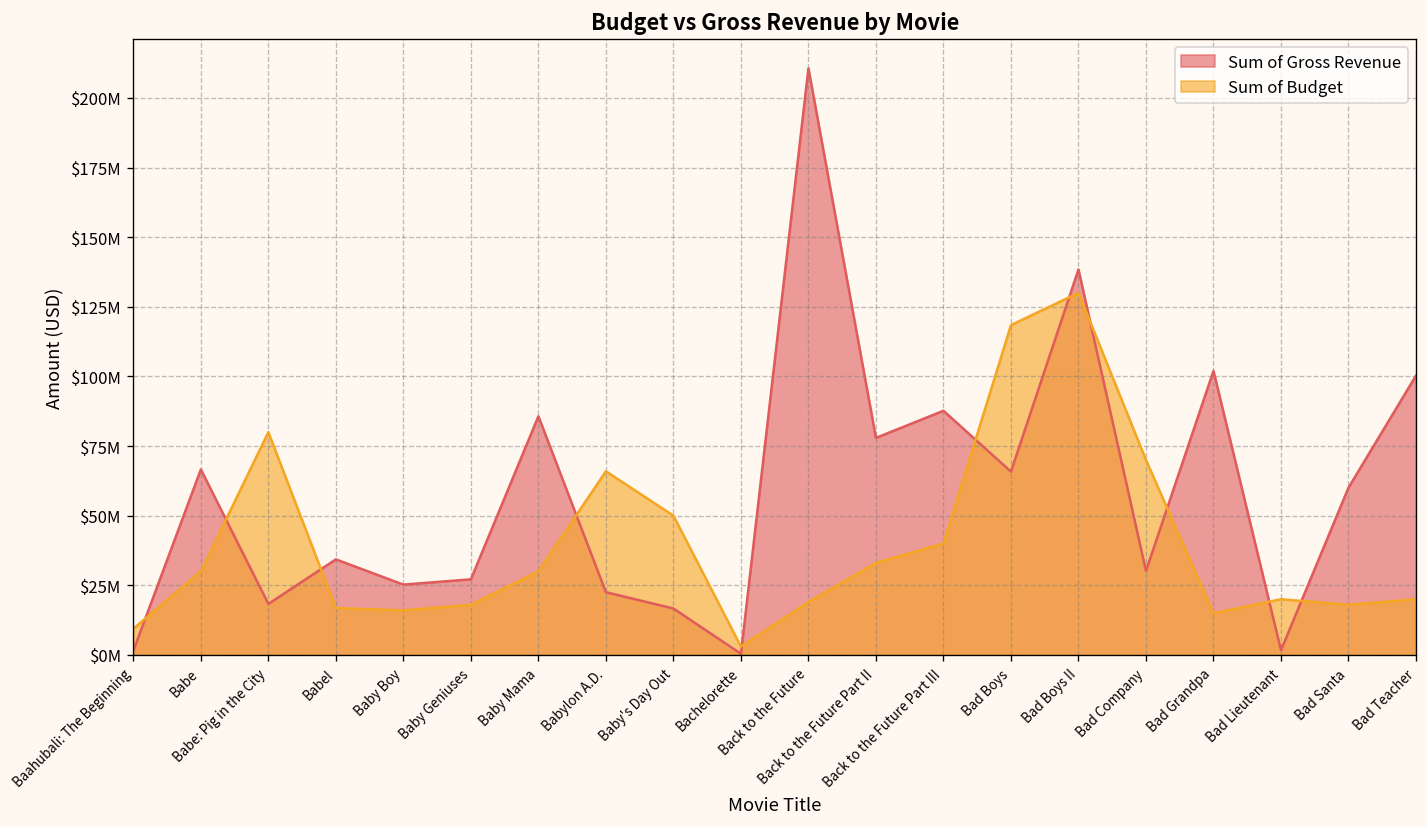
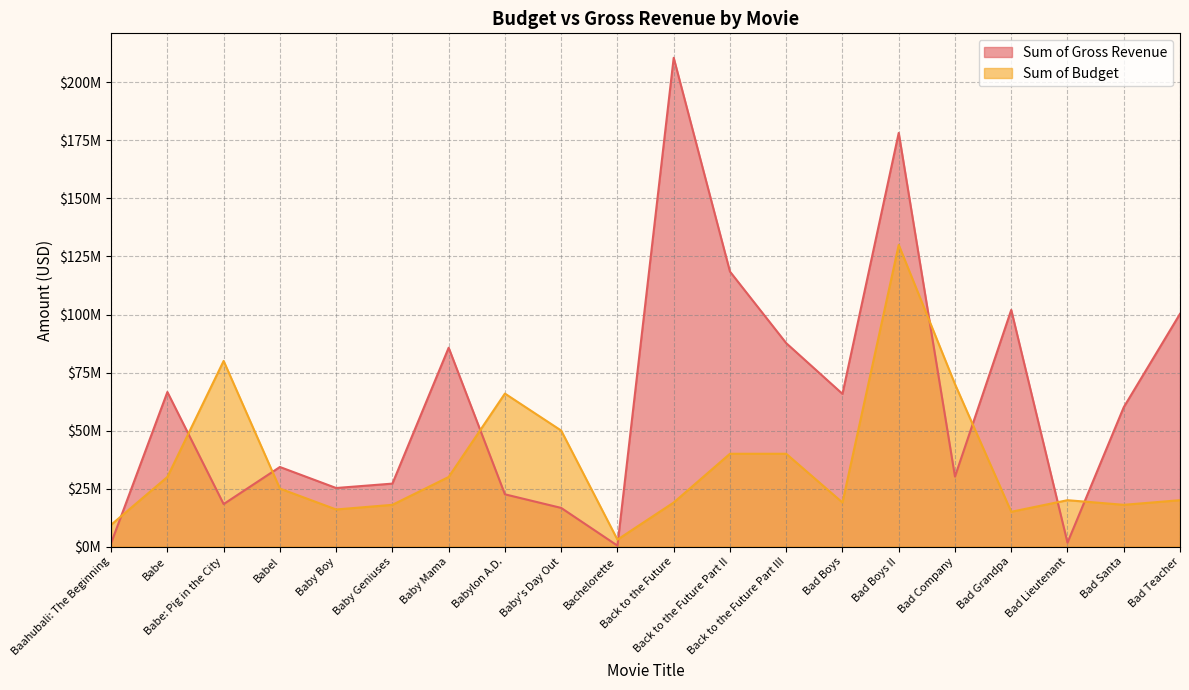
  {
    "Sum of Gross Revenue": {
      "Baahubali: The Beginning": "$2000000",
      "Babe": "$67000000",
      "Babe: Pig in the City": "$18000000",
      "Babel": "$34000000",
      "Baby Boy": "$25000000",
      "Baby Geniuses": "$27000000",
      "Baby Mama": "$86000000",
      "Babylon A.D.": "$23000000",
      "Baby's Day Out": "$17000000",
      "Bachelorette": "$0",
      "Back to the Future": "$211000000",
-     "Back to the Future Part II": "$78000000",
+     "Back to the Future Part II": "$119000000",
      "Back to the Future Part III": "$88000000",
      "Bad Boys": "$66000000",
-     "Bad Boys II": "$138000000",
+     "Bad Boys II": "$178000000",
      "Bad Company": "$30000000",
      "Bad Grandpa": "$102000000",
      "Bad Lieutenant": "$2000000",
      "Bad Santa": "$60000000",
      "Bad Teacher": "$100000000"
    },
    "Sum of Budget": {
      "Baahubali: The Beginning": "$9000000",
      "Babe": "$30000000",
      "Babe: Pig in the City": "$80000000",
-     "Babel": "$17000000",
+     "Babel": "$25000000",
      "Baby Boy": "$16000000",
      "Baby Geniuses": "$18000000",
      "Baby Mama": "$30000000",
      "Babylon A.D.": "$66000000",
      "Baby's Day Out": "$50000000",
      "Bachelorette": "$3000000",
      "Back to the Future": "$19000000",
-     "Back to the Future Part II": "$33000000",
+     "Back to the Future Part II": "$40000000",
      "Back to the Future Part III": "$40000000",
-     "Bad Boys": "$118000000",
+     "Bad Boys": "$19000000",
      "Bad Boys II": "$130000000",
      "Bad Company": "$70000000",
      "Bad Grandpa": "$15000000",
      "Bad Lieutenant": "$20000000",
      "Bad Santa": "$18000000",
      "Bad Teacher": "$20000000"
    }
  }
